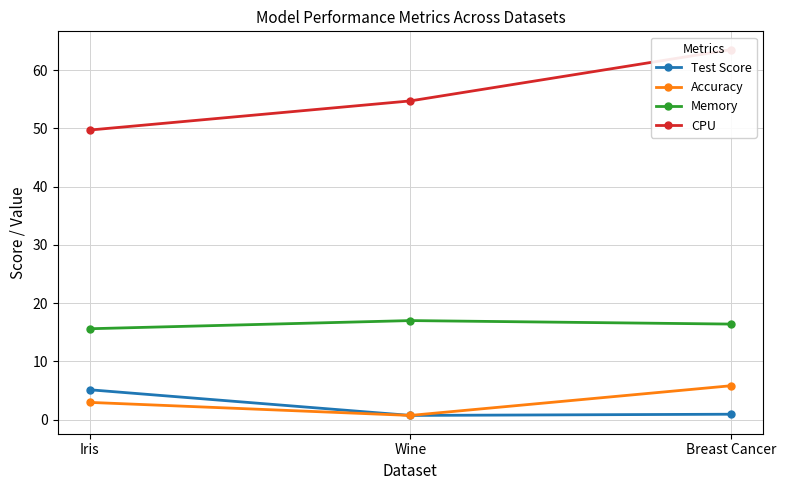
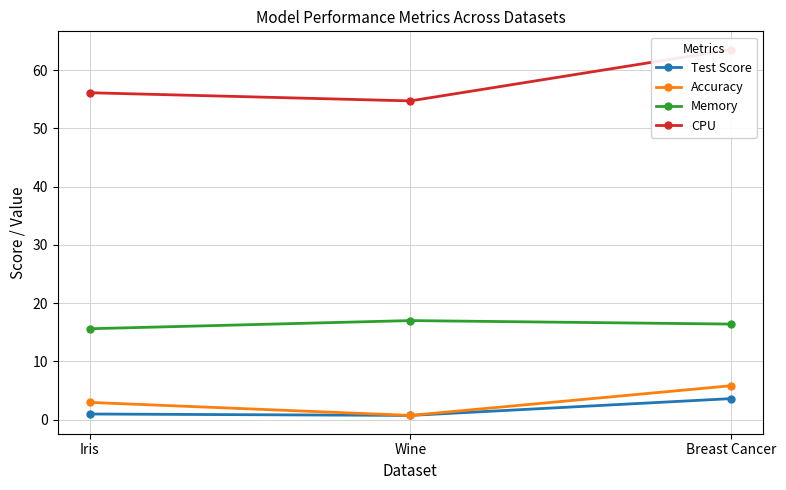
  {
    "Test Score": {
-     "Iris": 5,
-     "Breast Cancer": 1
+     "Iris": 1,
+     "Breast Cancer": 4
    },
    "Accuracy": {
      "Iris": 3,
      "Breast Cancer": 6
    },
    "Memory": {
      "Iris": 16,
      "Wine": 17,
      "Breast Cancer": 16
    },
    "CPU": {
-     "Iris": 50,
+     "Iris": 56,
      "Wine": 55
    }
  }
